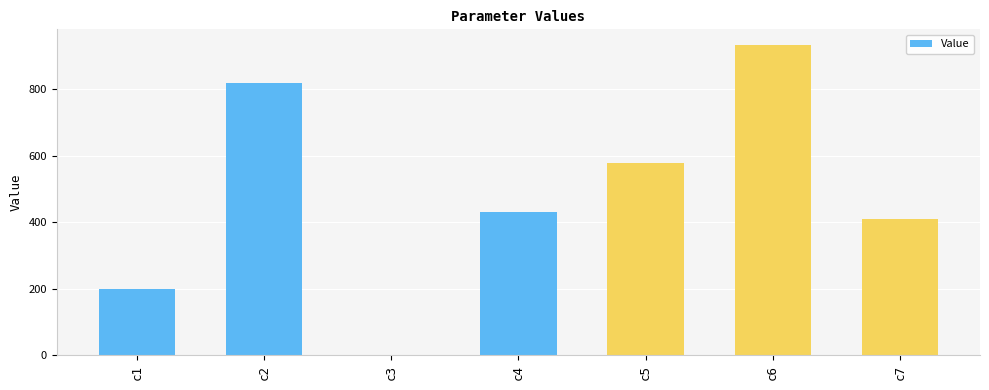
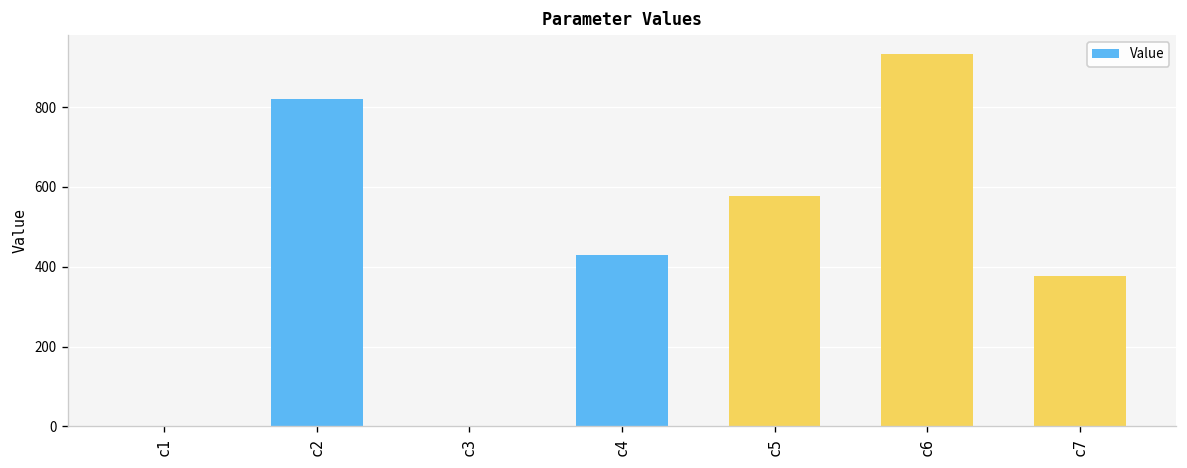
  {
-   "c1": 200,
+   "c1": 0,
    "c2": 820,
    "c4": 430,
    "c5": 580,
    "c6": 930,
-   "c7": 410
+   "c7": 380
  }
